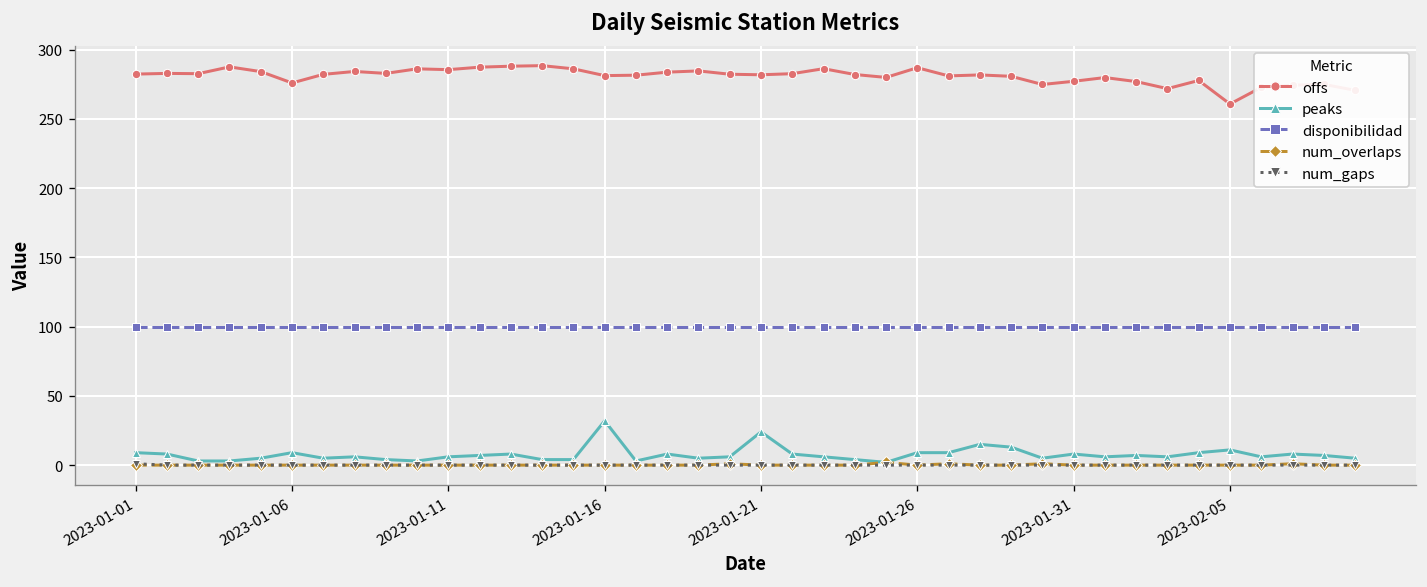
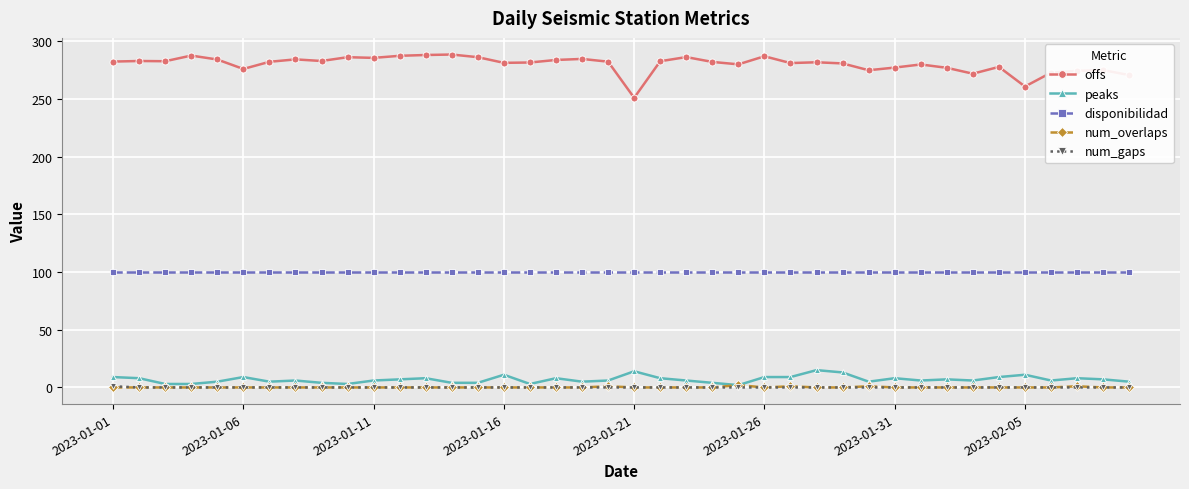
  {
    "offs": {
      "2023-01-01": 282,
      "2023-01-06": 276,
      "2023-01-11": 286,
      "2023-01-16": 281,
-     "2023-01-21": 282,
+     "2023-01-21": 251,
      "2023-01-26": 287,
      "2023-01-31": 277,
      "2023-02-05": 261
    },
    "peaks": {
      "2023-01-01": 9,
      "2023-01-06": 9,
      "2023-01-11": 6,
-     "2023-01-16": 32,
-     "2023-01-21": 24,
+     "2023-01-16": 11,
+     "2023-01-21": 14,
      "2023-01-26": 9,
      "2023-01-31": 8,
      "2023-02-05": 11
    },
    "disponibilidad": {
      "2023-01-01": 100,
      "2023-01-06": 100,
      "2023-01-11": 100,
      "2023-01-16": 100,
      "2023-01-21": 100,
      "2023-01-26": 100,
      "2023-01-31": 100,
      "2023-02-05": 100
    }
  }
